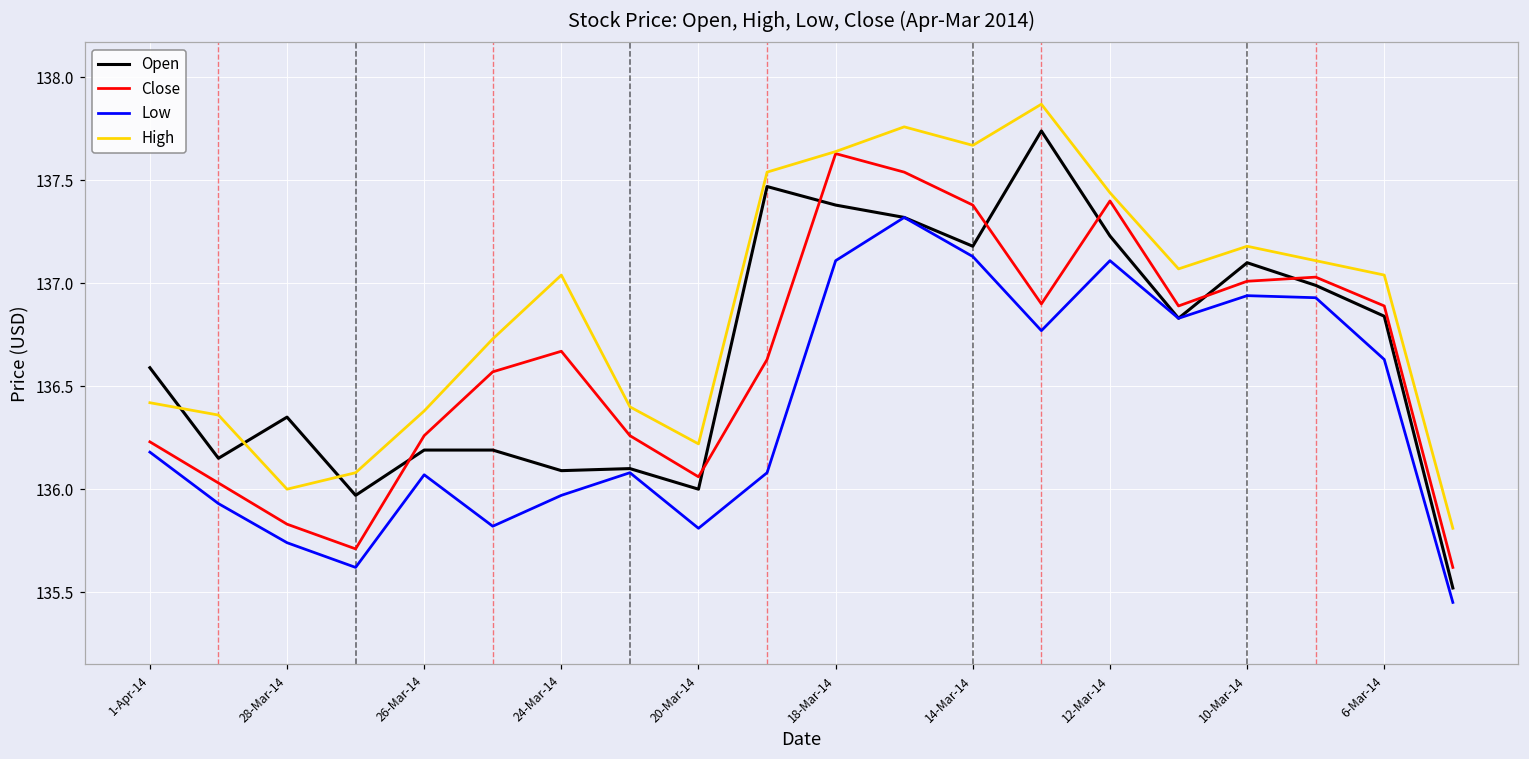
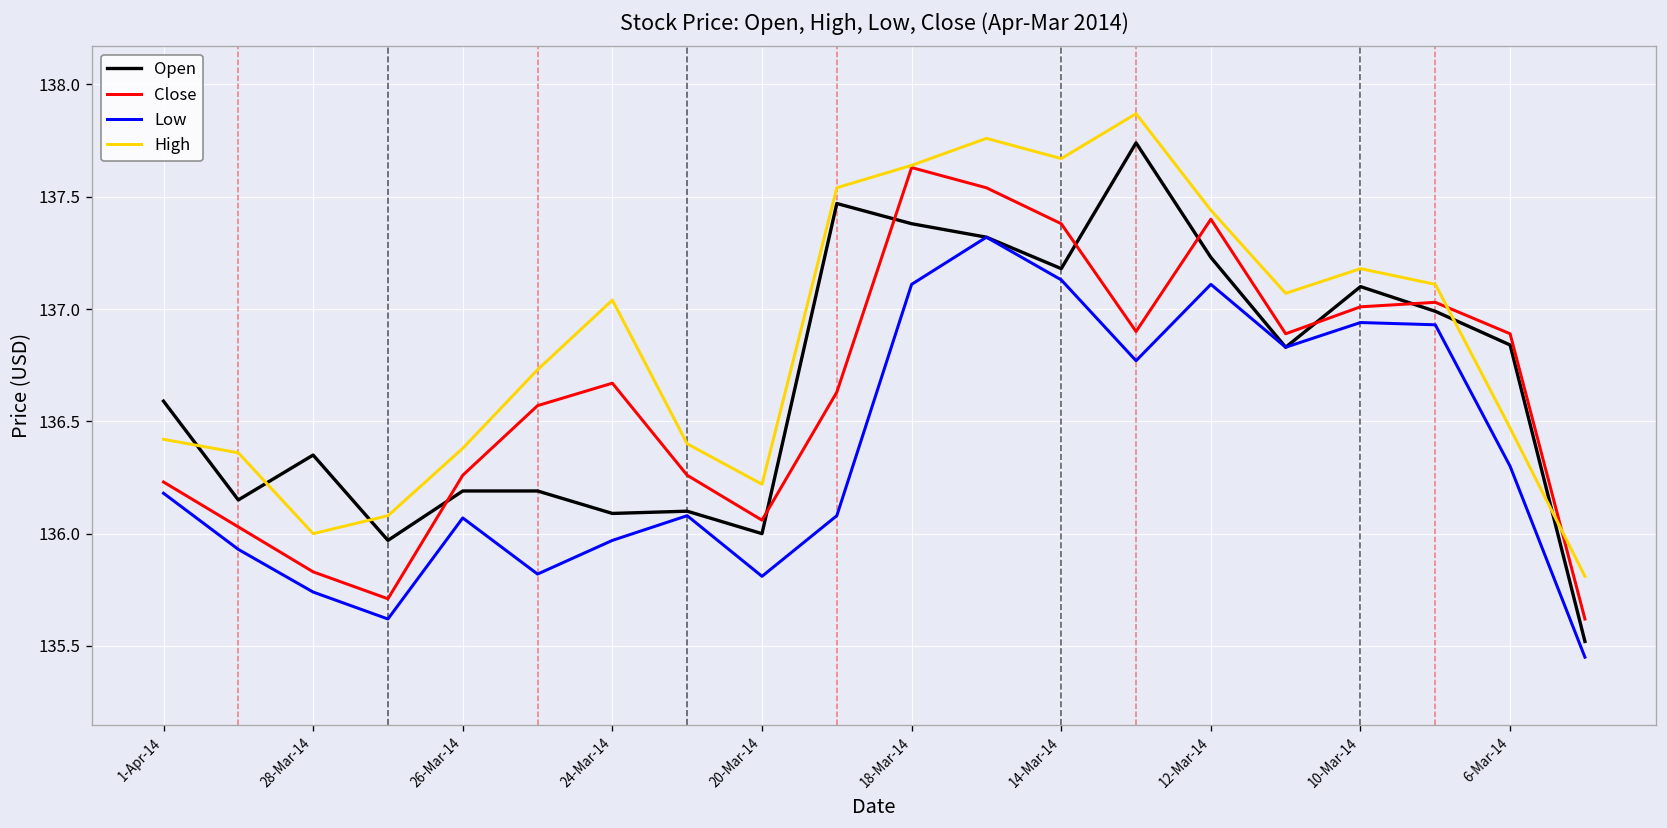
  {
    "Open": {
      "1-Apr-14": 136.59,
      "28-Mar-14": 136.35,
      "26-Mar-14": 136.19,
      "24-Mar-14": 136.09,
      "20-Mar-14": 136.00,
      "18-Mar-14": 137.38,
      "14-Mar-14": 137.18,
      "12-Mar-14": 137.23,
      "10-Mar-14": 137.10,
      "6-Mar-14": 136.84
    },
    "Close": {
      "1-Apr-14": 136.23,
      "28-Mar-14": 135.83,
      "26-Mar-14": 136.26,
      "24-Mar-14": 136.67,
      "20-Mar-14": 136.06,
      "14-Mar-14": 137.38,
      "12-Mar-14": 137.40,
      "10-Mar-14": 137.01,
      "6-Mar-14": 136.89
    },
    "Low": {
      "1-Apr-14": 136.18,
      "28-Mar-14": 135.74,
      "26-Mar-14": 136.07,
      "24-Mar-14": 135.97,
      "20-Mar-14": 135.81,
      "18-Mar-14": 137.11,
      "14-Mar-14": 137.13,
      "12-Mar-14": 137.11,
      "10-Mar-14": 136.94,
-     "6-Mar-14": 136.63
+     "6-Mar-14": 136.30
    },
    "High": {
      "1-Apr-14": 136.42,
      "28-Mar-14": 136.00,
      "26-Mar-14": 136.38,
      "24-Mar-14": 137.04,
      "20-Mar-14": 136.22,
      "14-Mar-14": 137.67,
      "12-Mar-14": 137.44,
      "10-Mar-14": 137.18,
-     "6-Mar-14": 137.04
+     "6-Mar-14": 136.47
    }
  }
